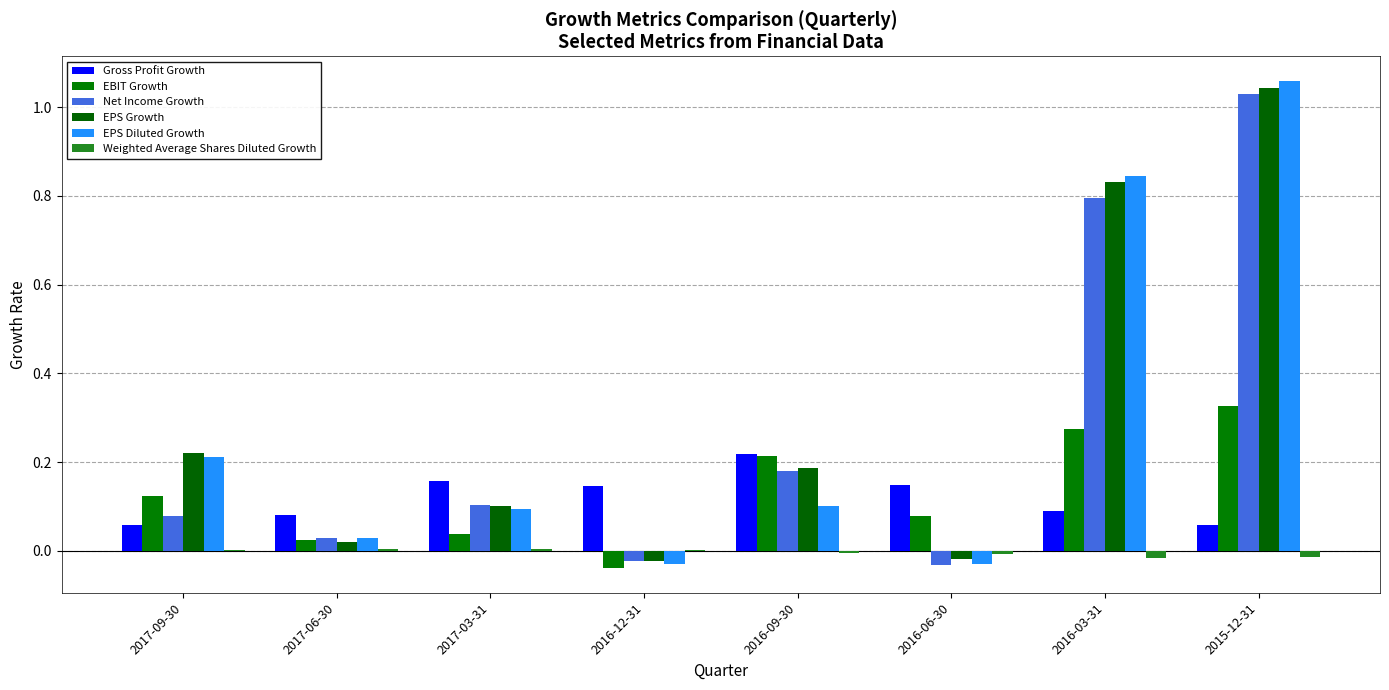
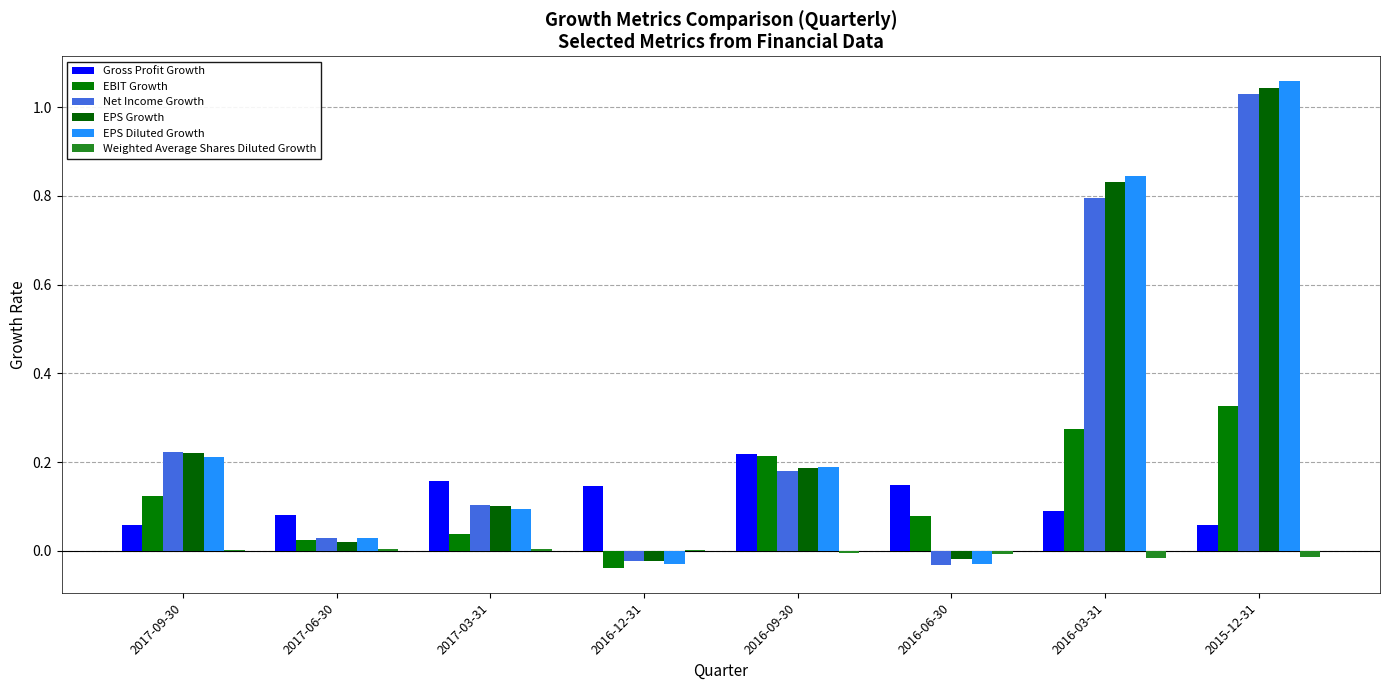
  {
    "Gross Profit Growth": {
      "2017-09-30": 0.06,
      "2017-06-30": 0.08,
      "2017-03-31": 0.16,
      "2016-12-31": 0.15,
      "2016-09-30": 0.22,
      "2016-06-30": 0.15,
      "2016-03-31": 0.09,
      "2015-12-31": 0.06
    },
    "Net Income Growth": {
-     "2017-09-30": 0.08,
+     "2017-09-30": 0.22,
      "2017-06-30": 0.03,
      "2017-03-31": 0.10,
      "2016-12-31": -0.02,
      "2016-09-30": 0.18,
      "2016-06-30": -0.03,
      "2016-03-31": 0.79,
      "2015-12-31": 1.03
    },
    "EPS Diluted Growth": {
      "2017-09-30": 0.21,
      "2017-06-30": 0.03,
      "2017-03-31": 0.09,
      "2016-12-31": -0.03,
-     "2016-09-30": 0.10,
+     "2016-09-30": 0.19,
      "2016-06-30": -0.03,
      "2016-03-31": 0.84,
      "2015-12-31": 1.06
    }
  }
